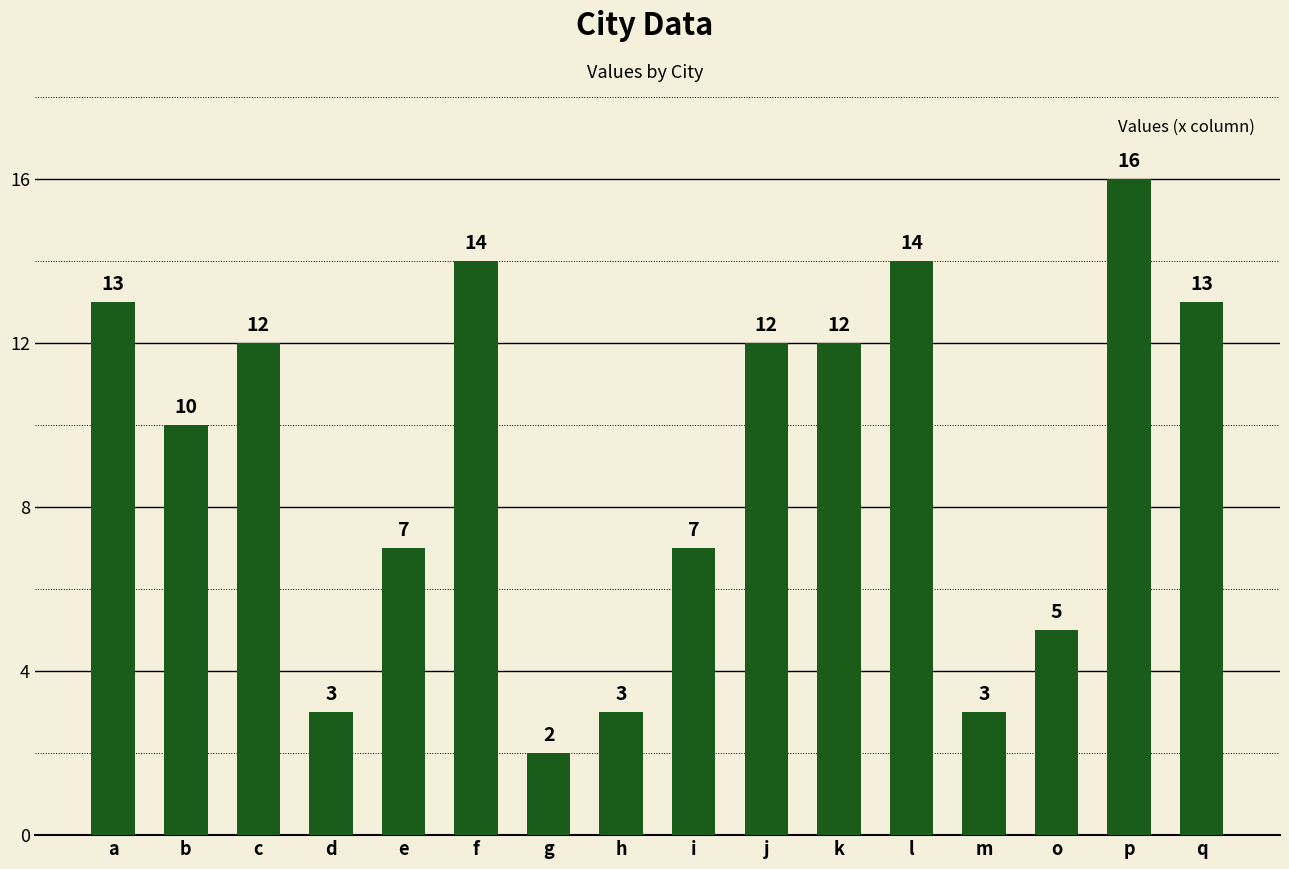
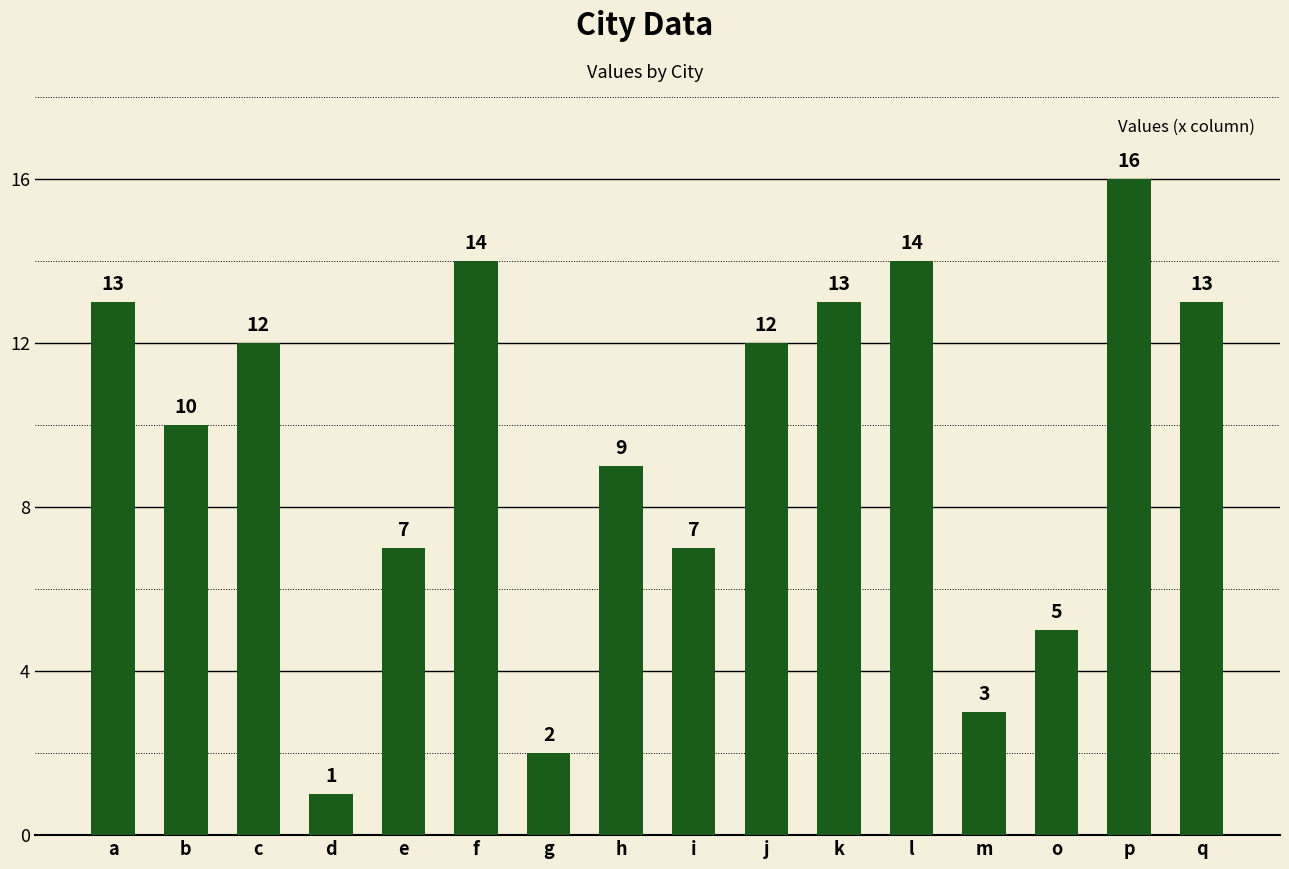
  {
    "a": 13,
    "b": 10,
    "c": 12,
-   "d": 3,
+   "d": 1,
    "e": 7,
    "f": 14,
    "g": 2,
-   "h": 3,
+   "h": 9,
    "i": 7,
    "j": 12,
-   "k": 12,
+   "k": 13,
    "l": 14,
    "m": 3,
    "o": 5,
    "p": 16,
    "q": 13
  }
